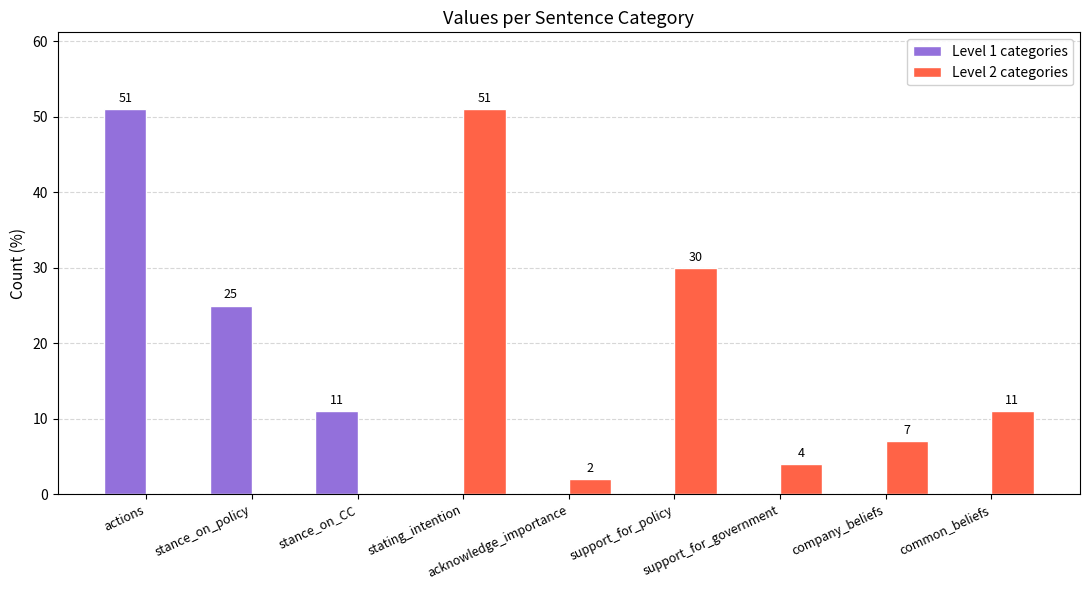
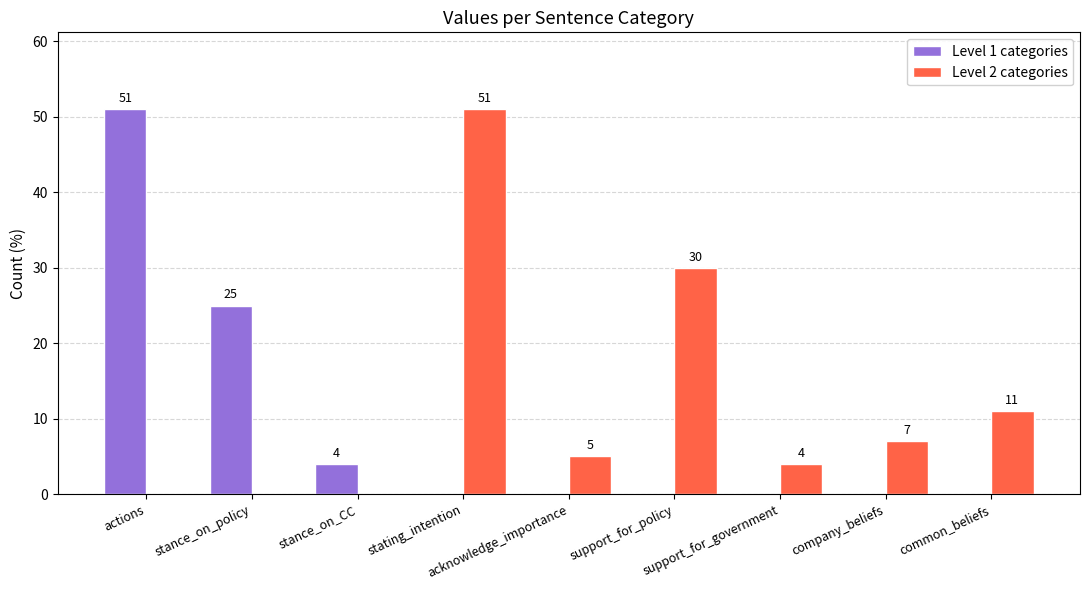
  {
    "Level 1 categories": {
      "actions": 51,
      "stance_on_policy": 25,
-     "stance_on_CC": 11
+     "stance_on_CC": 4
    },
    "Level 2 categories": {
      "stating_intention": 51,
-     "acknowledge_importance": 2,
+     "acknowledge_importance": 5,
      "support_for_policy": 30,
      "support_for_government": 4,
      "company_beliefs": 7,
      "common_beliefs": 11
    }
  }
